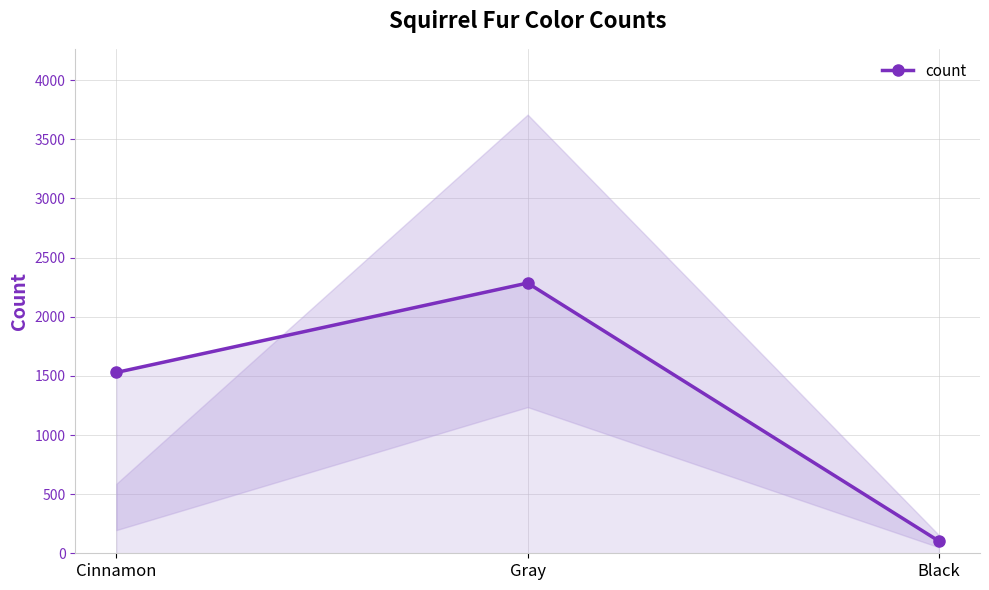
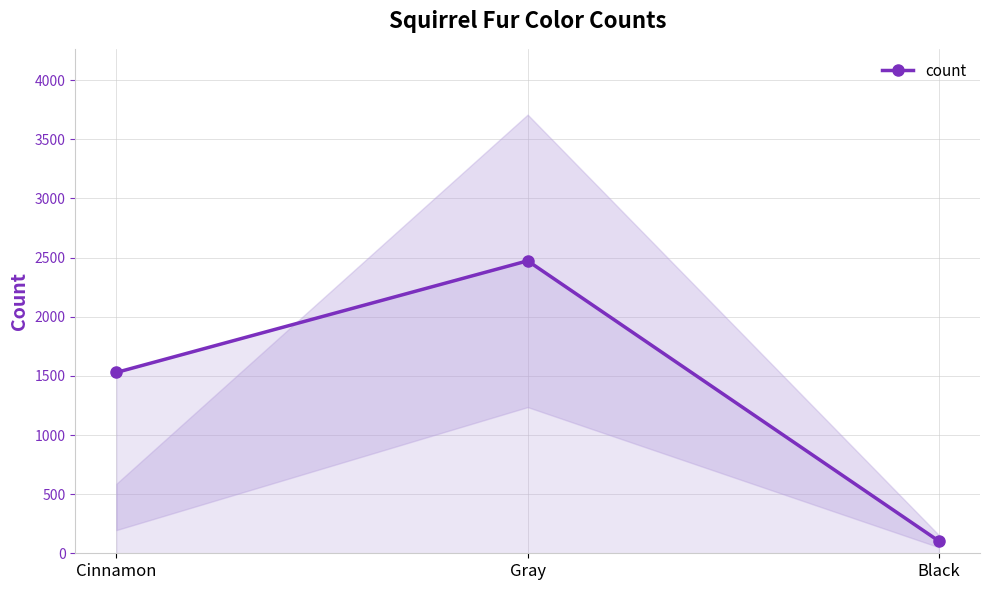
  {
    "count": {
      "Cinnamon": 1530,
-     "Gray": 2290,
+     "Gray": 2470,
      "Black": 100
    }
  }
